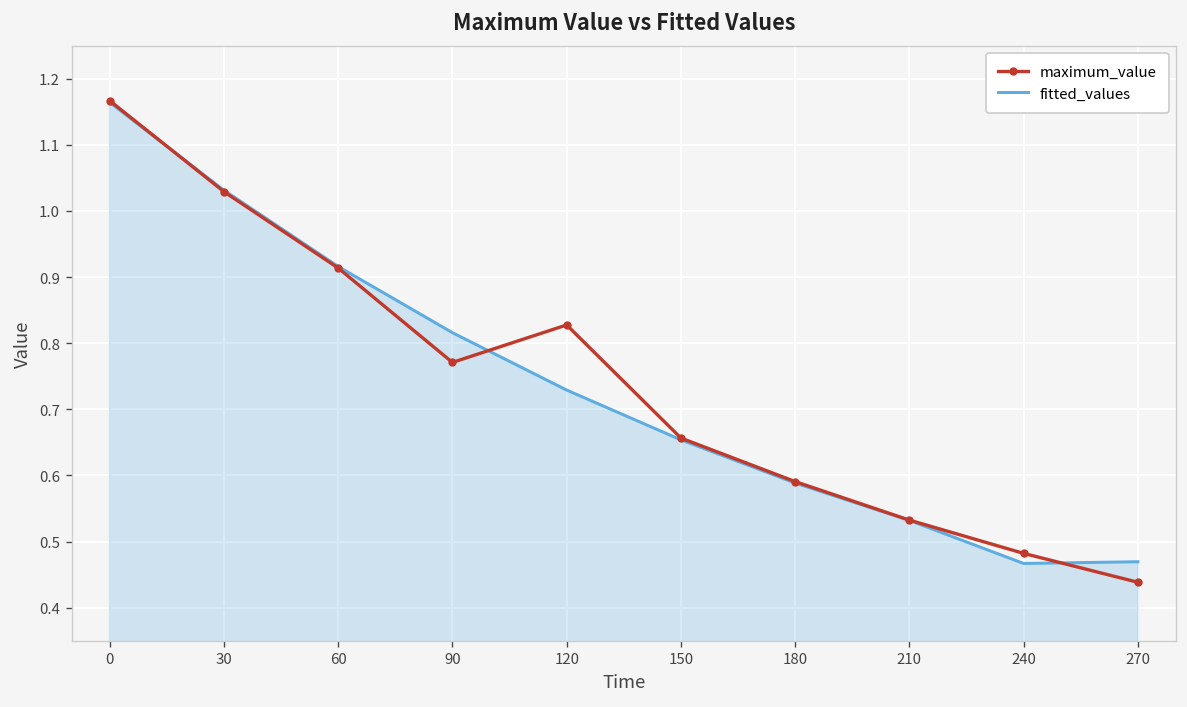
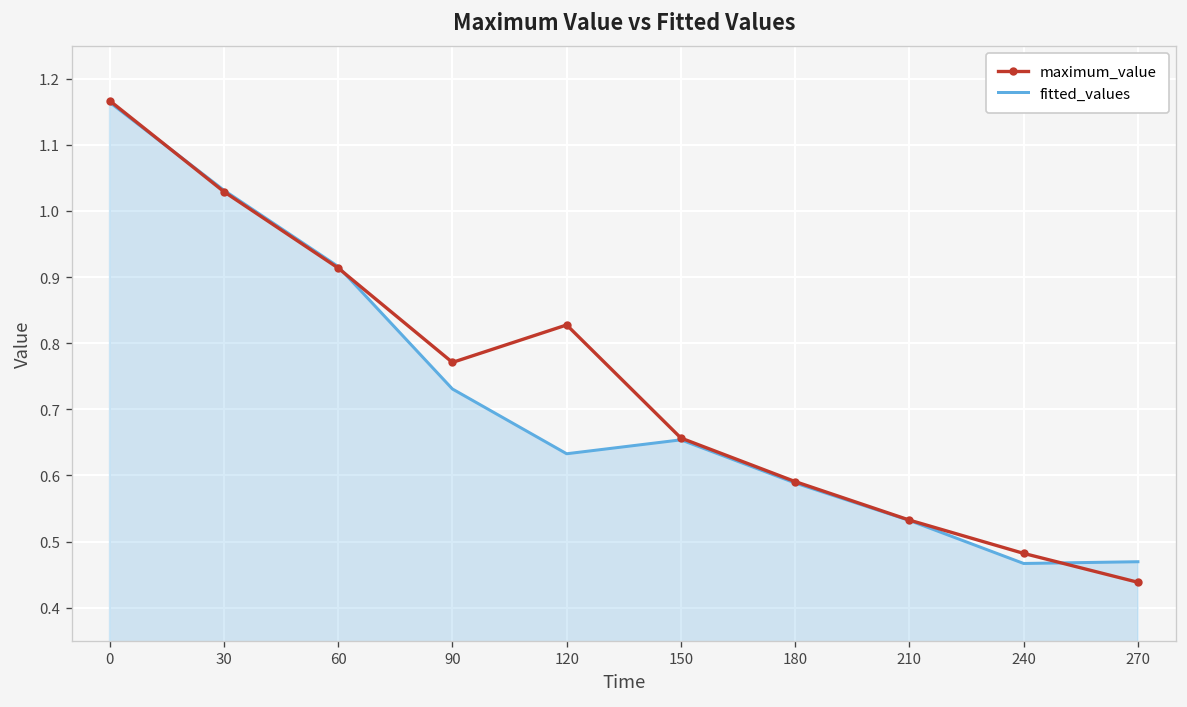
  {
    "maximum_value": {
      "90": 0.77,
      "120": 0.83,
      "240": 0.48,
      "270": 0.44
    },
    "fitted_values": {
-     "90": 0.82,
-     "120": 0.73,
+     "90": 0.73,
+     "120": 0.63,
      "240": 0.47,
      "270": 0.47
    }
  }
